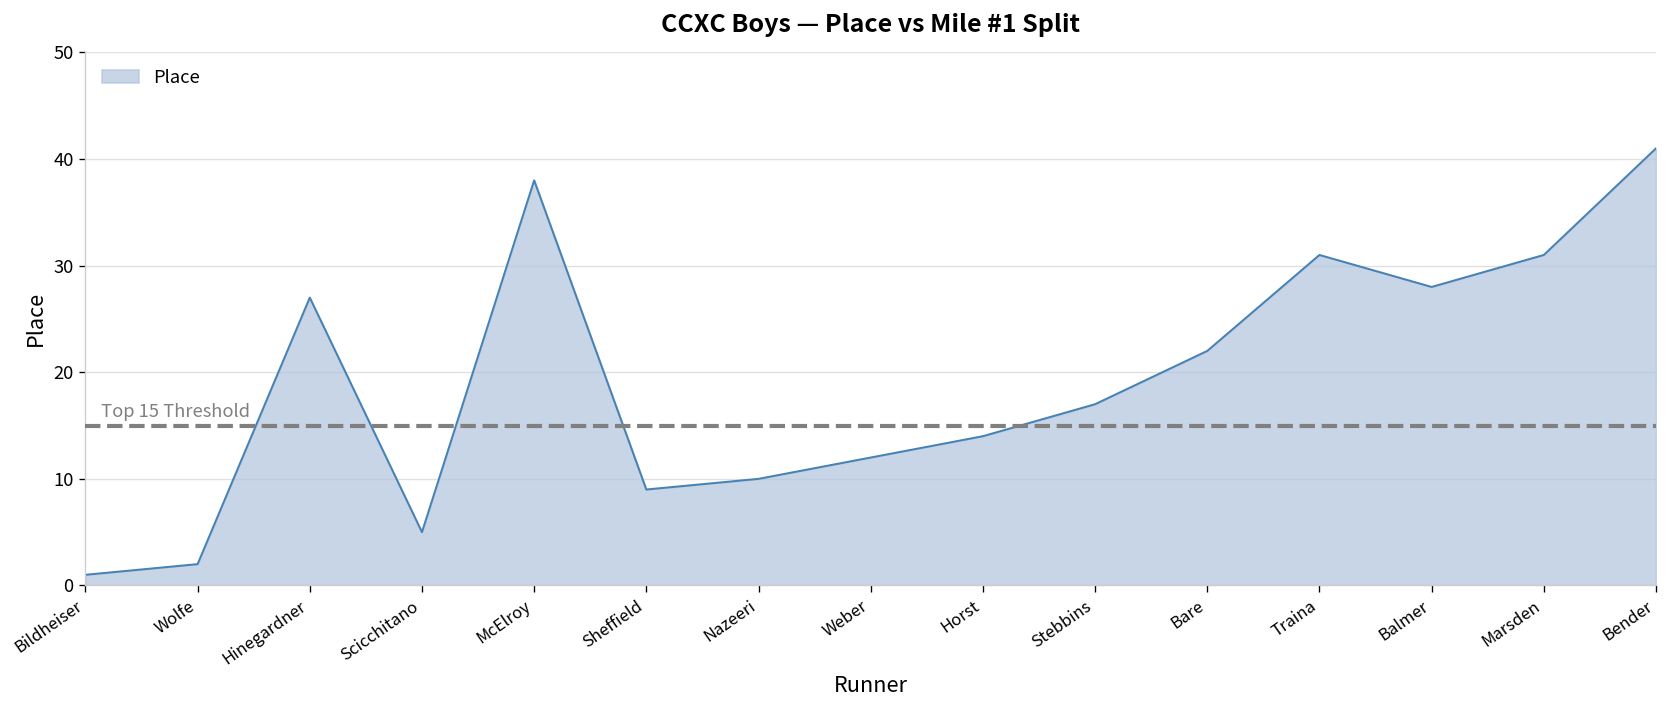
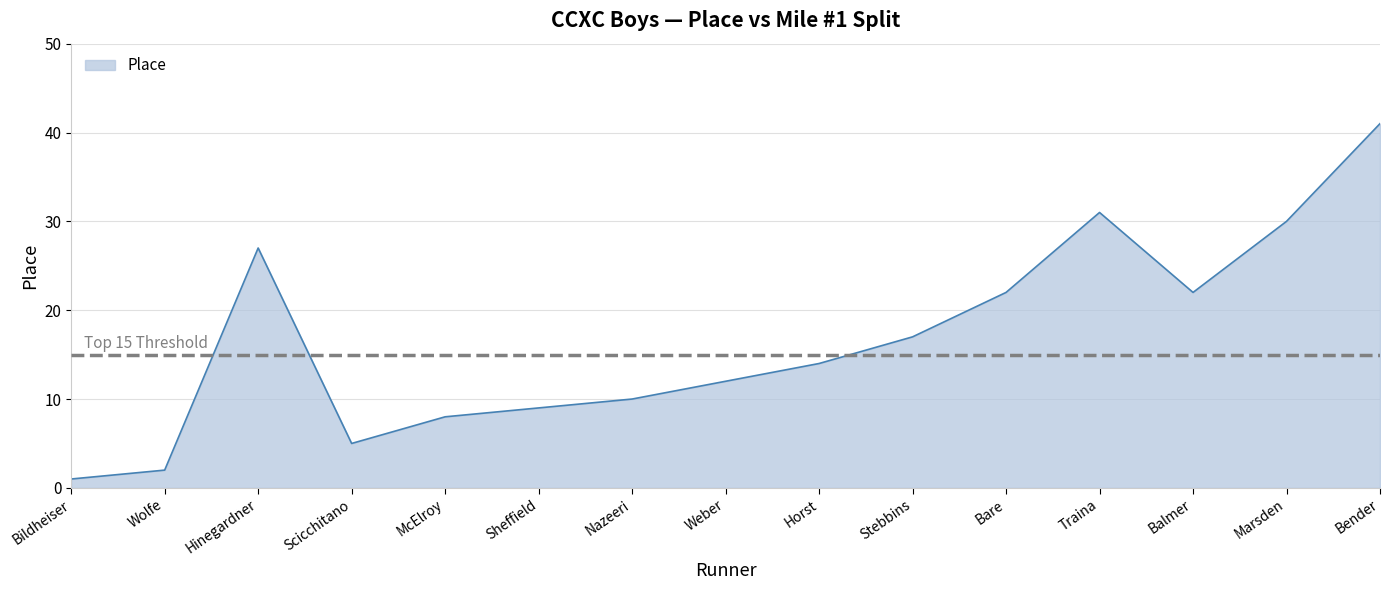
  {
    "Bildheiser": 1,
    "Wolfe": 2,
    "Hinegardner": 27,
    "Scicchitano": 5,
-   "McElroy": 38,
+   "McElroy": 8,
    "Sheffield": 9,
    "Nazeeri": 10,
    "Weber": 12,
    "Horst": 14,
    "Stebbins": 17,
    "Bare": 22,
    "Traina": 31,
-   "Balmer": 28,
-   "Marsden": 31,
+   "Balmer": 22,
+   "Marsden": 30,
    "Bender": 41
  }
